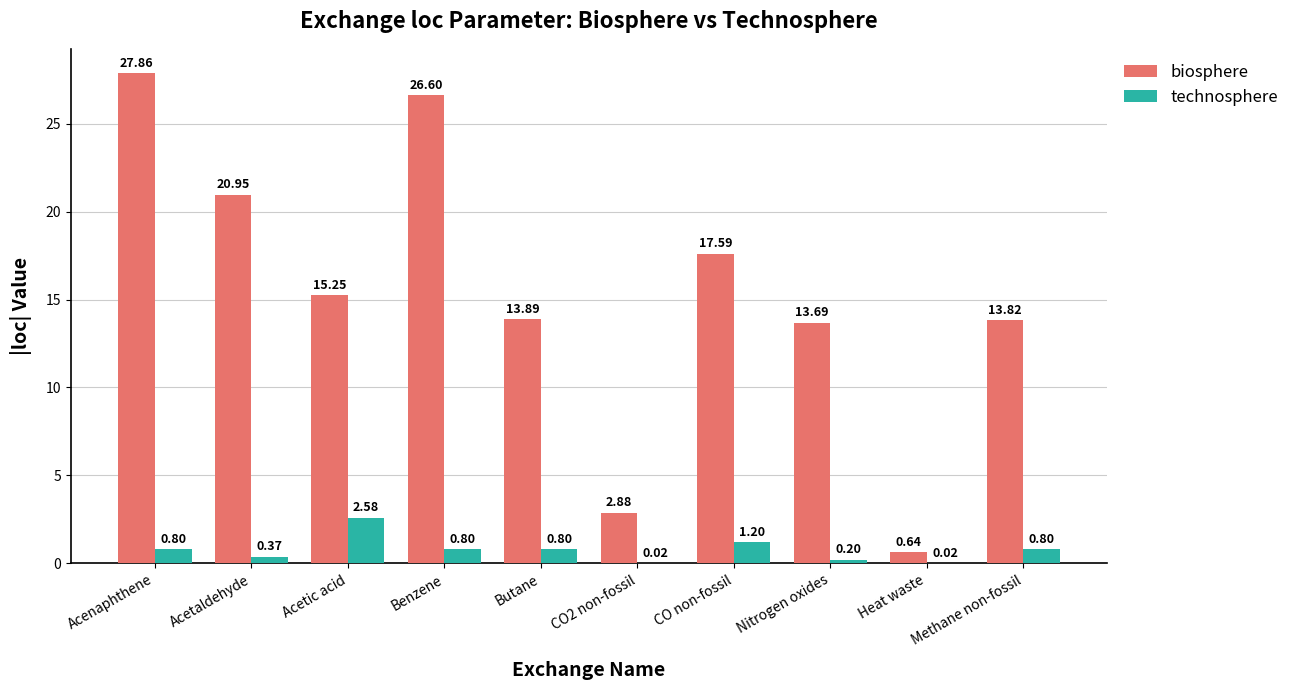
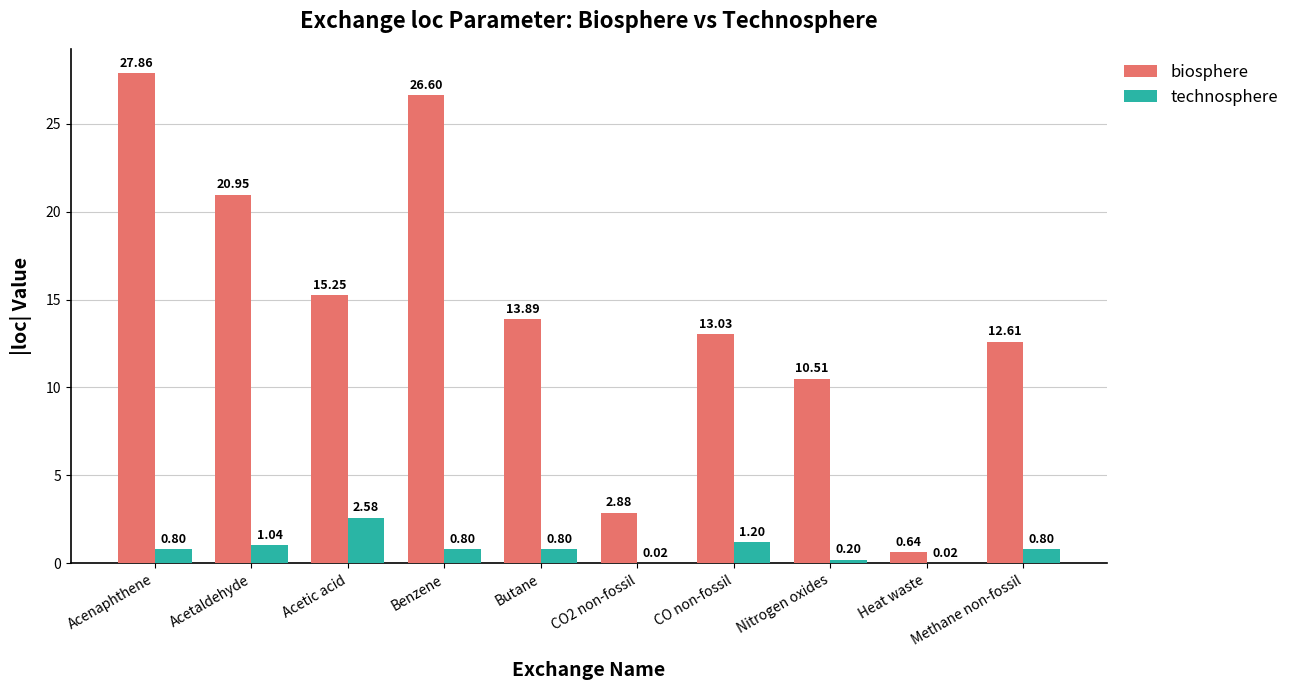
  {
    "biosphere": {
      "Acenaphthene": 27.86,
      "Acetaldehyde": 20.95,
      "Acetic acid": 15.25,
      "Benzene": 26.60,
      "Butane": 13.89,
      "CO2 non-fossil": 2.88,
-     "CO non-fossil": 17.59,
-     "Nitrogen oxides": 13.69,
+     "CO non-fossil": 13.03,
+     "Nitrogen oxides": 10.51,
      "Heat waste": 0.64,
-     "Methane non-fossil": 13.82
+     "Methane non-fossil": 12.61
    },
    "technosphere": {
      "Acenaphthene": 0.80,
-     "Acetaldehyde": 0.37,
+     "Acetaldehyde": 1.04,
      "Acetic acid": 2.58,
      "Benzene": 0.80,
      "Butane": 0.80,
      "CO2 non-fossil": 0.02,
      "CO non-fossil": 1.20,
      "Nitrogen oxides": 0.20,
      "Heat waste": 0.02,
      "Methane non-fossil": 0.80
    }
  }
